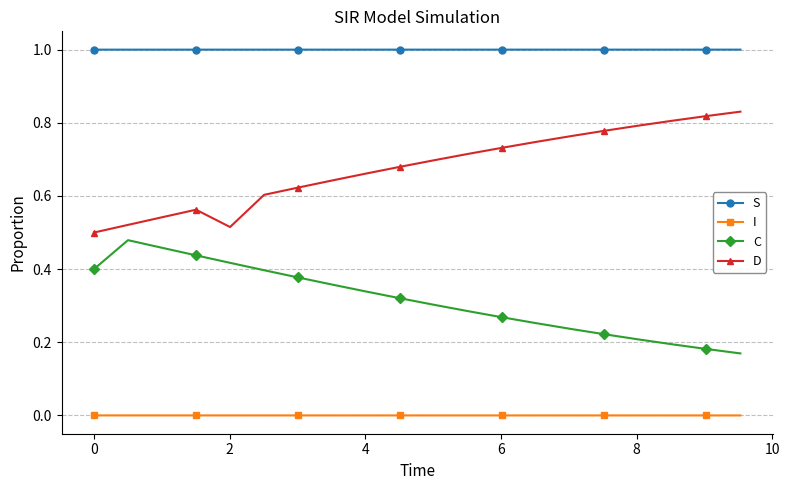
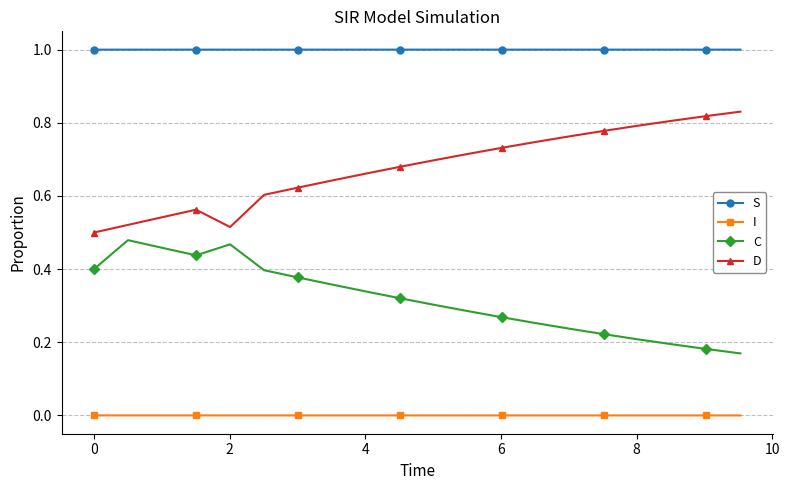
  {
    "S": {
      "0": 1.00,
      "2": 1.00
    },
    "I": {
      "0": 0.00,
      "2": 0.00
    },
    "C": {
      "0": 0.40,
-     "2": 0.42
+     "2": 0.47
    },
    "D": {
      "0": 0.50,
      "2": 0.52
    }
  }
